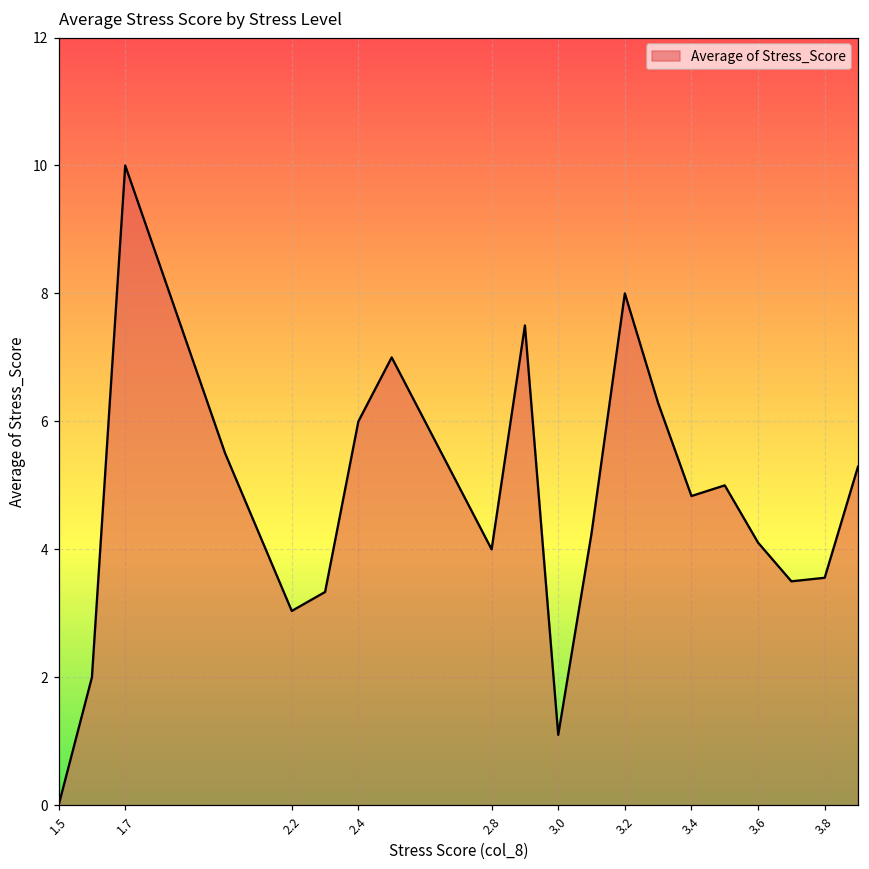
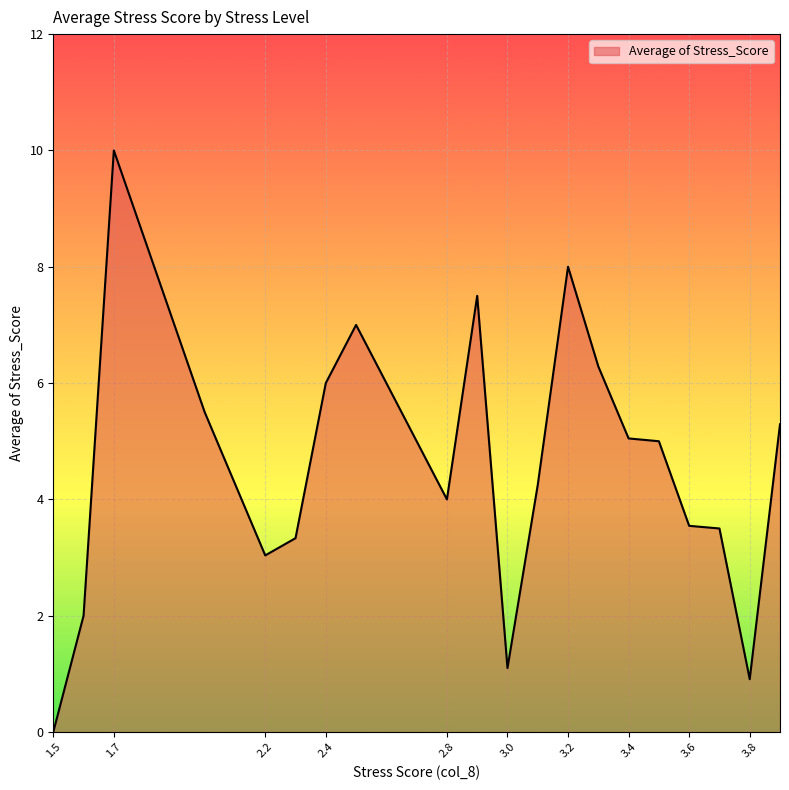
  {
    "1.5": 0.0,
    "1.7": 10.0,
    "2.2": 3.0,
    "2.4": 6.0,
    "2.8": 4.0,
    "3.0": 1.1,
    "3.2": 8.0,
-   "3.4": 4.8,
-   "3.6": 4.1,
-   "3.8": 3.6
+   "3.4": 5.0,
+   "3.6": 3.5,
+   "3.8": 0.9
  }
